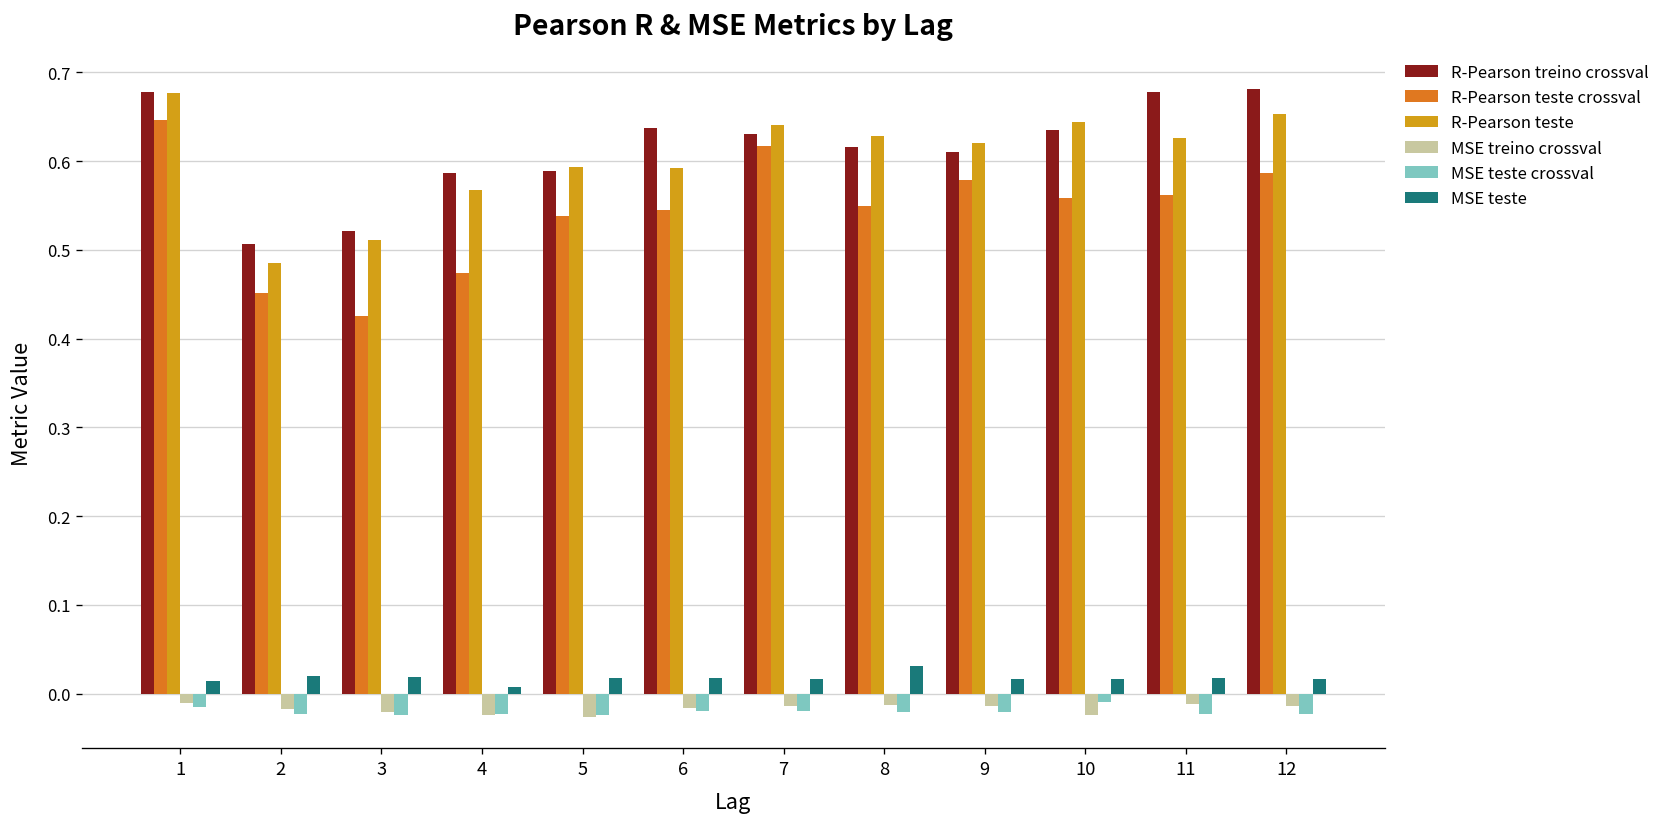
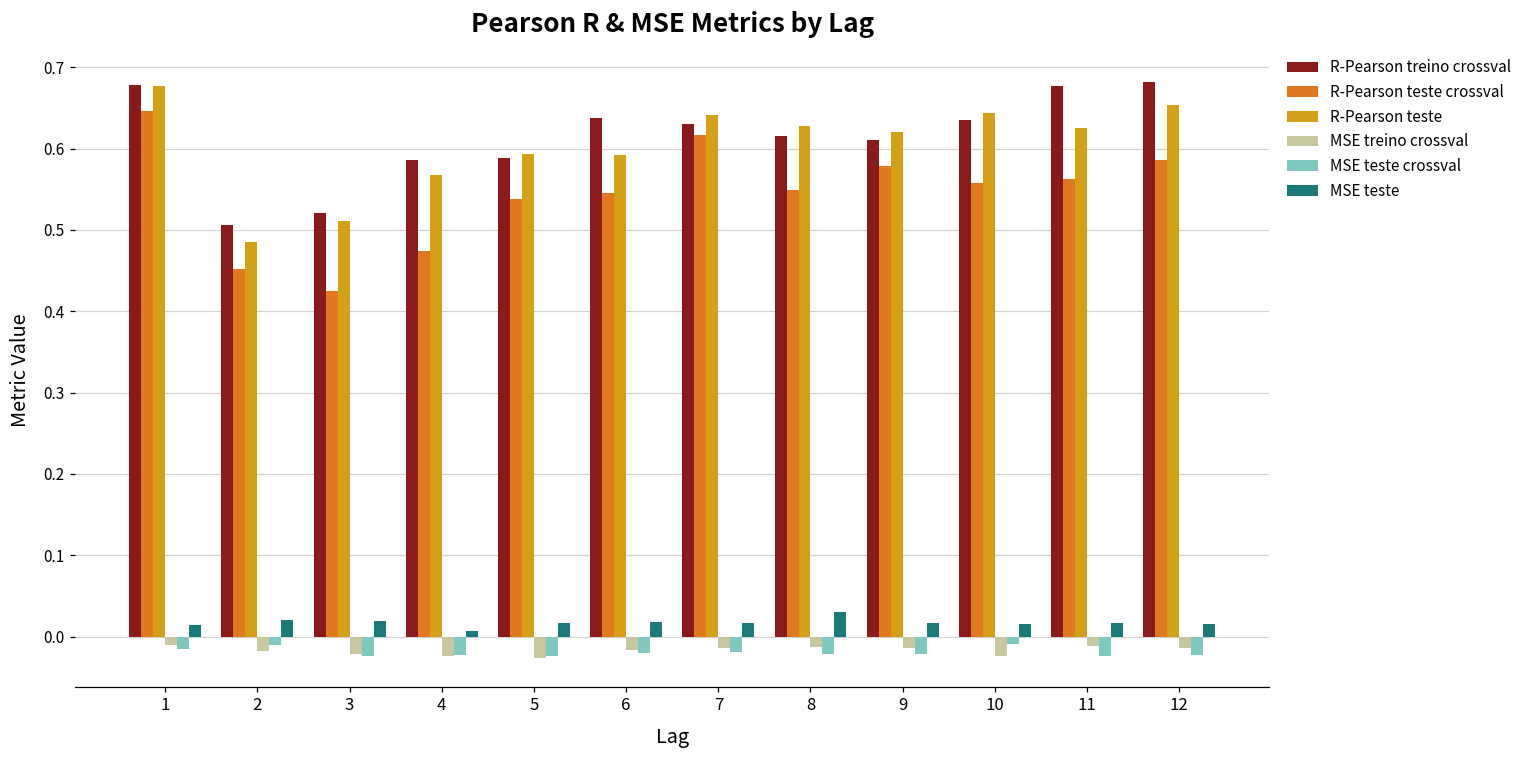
  {
    "R-Pearson treino crossval": {
      "1": 0.68,
      "2": 0.51,
      "3": 0.52,
      "4": 0.59,
      "5": 0.59,
      "6": 0.64,
      "7": 0.63,
      "8": 0.62,
      "9": 0.61,
      "10": 0.63,
      "11": 0.68,
      "12": 0.68
    },
    "MSE treino crossval": {
      "1": -0.01,
      "2": -0.02,
      "3": -0.02,
      "4": -0.02,
      "5": -0.03,
      "6": -0.02,
      "7": -0.01,
      "8": -0.01,
      "9": -0.01,
      "10": -0.02,
      "11": -0.01,
      "12": -0.01
    },
    "MSE teste crossval": {
      "1": -0.02,
-     "2": -0.02,
+     "2": -0.01,
      "3": -0.02,
      "4": -0.02,
      "5": -0.02,
      "6": -0.02,
      "7": -0.02,
      "8": -0.02,
      "9": -0.02,
      "10": -0.01,
      "11": -0.02,
      "12": -0.02
    },
    "MSE teste": {
      "1": 0.01,
      "2": 0.02,
      "3": 0.02,
      "4": 0.01,
      "5": 0.02,
      "6": 0.02,
      "7": 0.02,
      "8": 0.03,
      "9": 0.02,
      "10": 0.02,
      "11": 0.02,
      "12": 0.02
    }
  }
